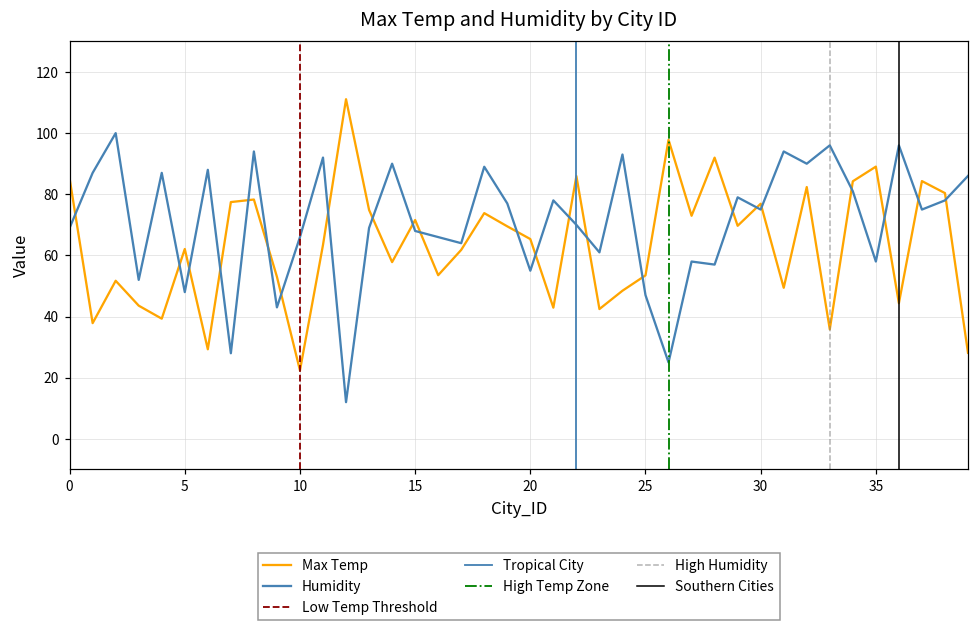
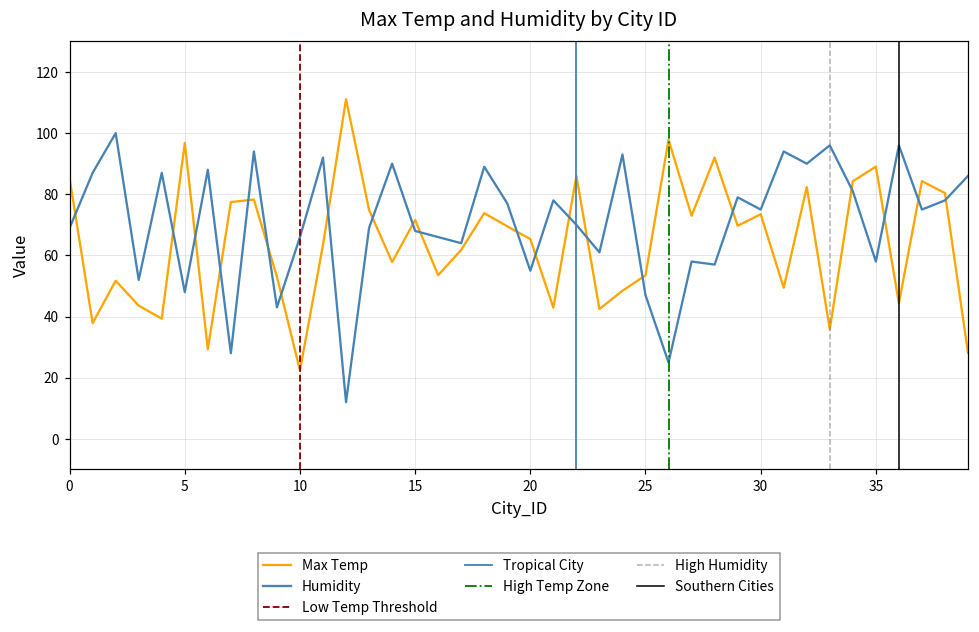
  {
    "Max Temp": {
      "0": 85,
-     "5": 62,
+     "5": 97,
      "10": 22,
      "15": 72,
      "20": 65,
      "25": 53,
-     "30": 77,
+     "30": 73,
      "35": 89
    },
    "Humidity": {
      "0": 69,
      "5": 48,
      "10": 66,
      "15": 68,
      "20": 55,
      "25": 47,
      "30": 75,
      "35": 58
    }
  }
